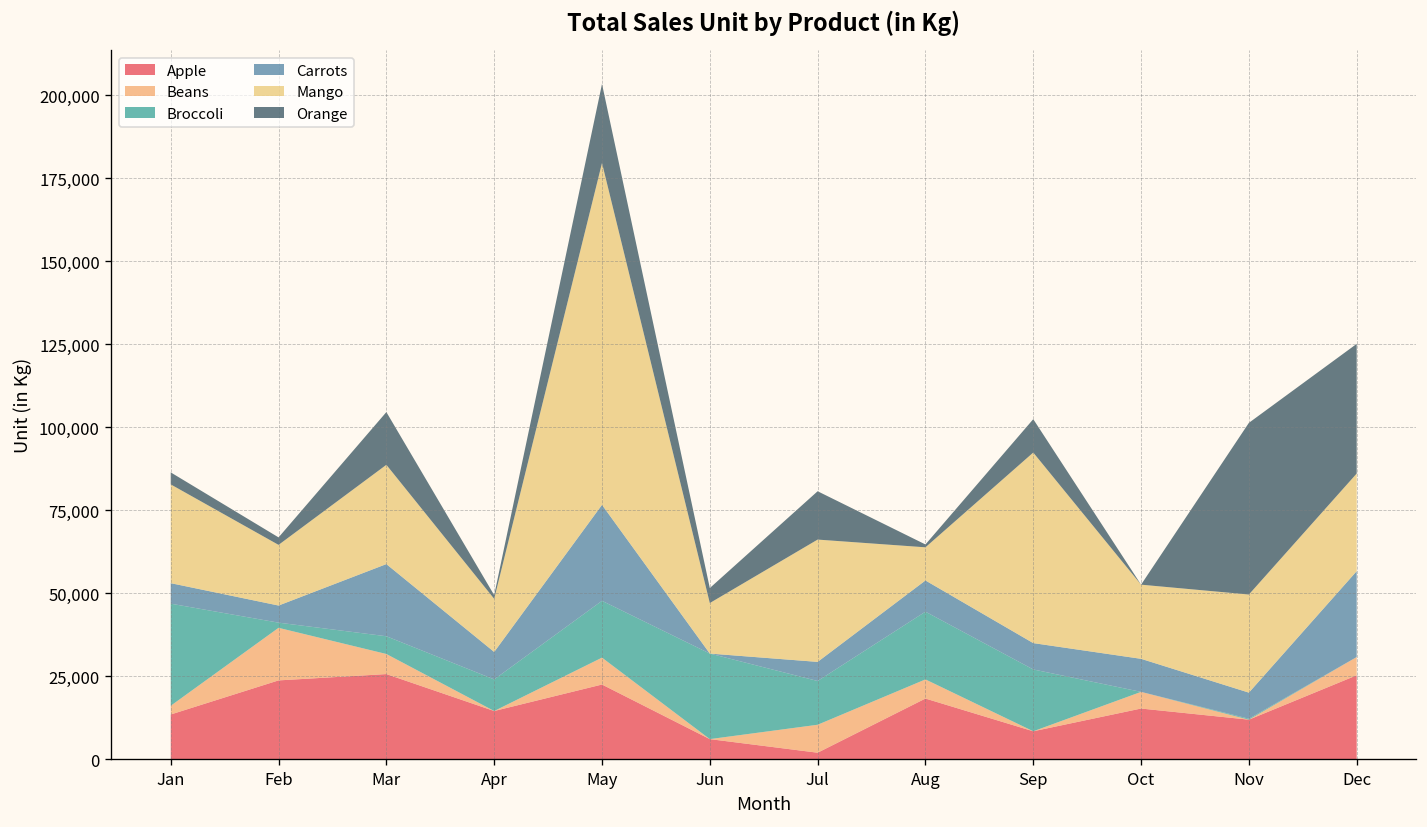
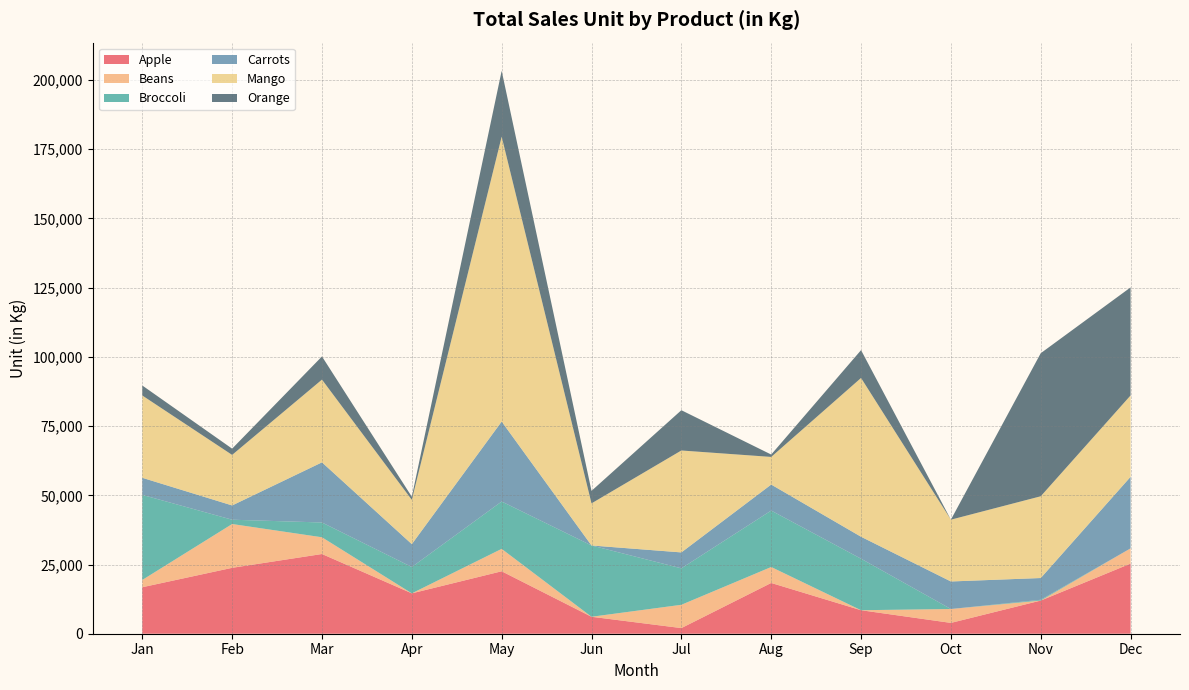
  {
    "Apple": {
-     "Jan": "14,000",
+     "Jan": "17,000",
      "Feb": "24,000",
-     "Mar": "26,000",
+     "Mar": "29,000",
      "May": "23,000",
      "Jul": "2,000",
      "Aug": "18,000",
-     "Oct": "15,000",
+     "Oct": "4,000",
      "Dec": "25,000"
    },
    "Orange": {
      "Jan": "4,000",
      "Feb": "2,000",
-     "Mar": "16,000",
+     "Mar": "8,000",
      "Apr": "1,000",
      "May": "24,000",
      "Jun": "5,000",
      "Jul": "15,000",
      "Sep": "10,000",
      "Nov": "52,000",
      "Dec": "39,000"
    }
  }
